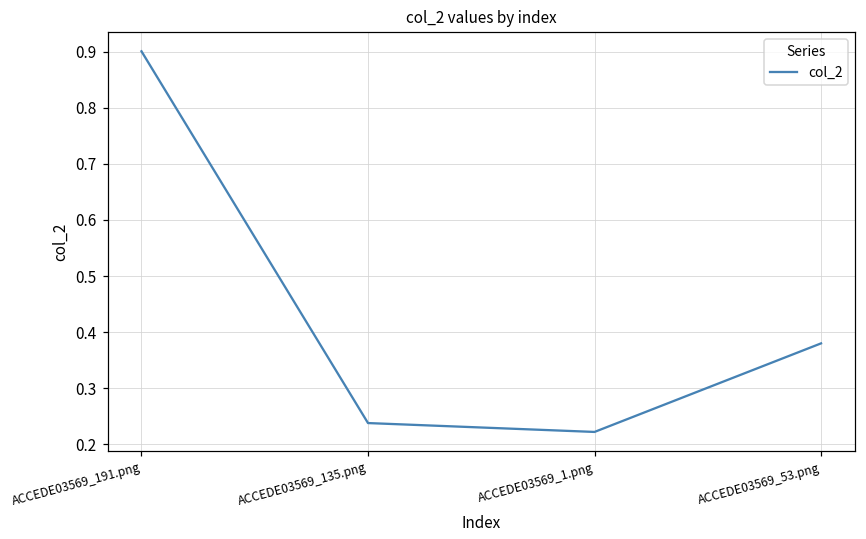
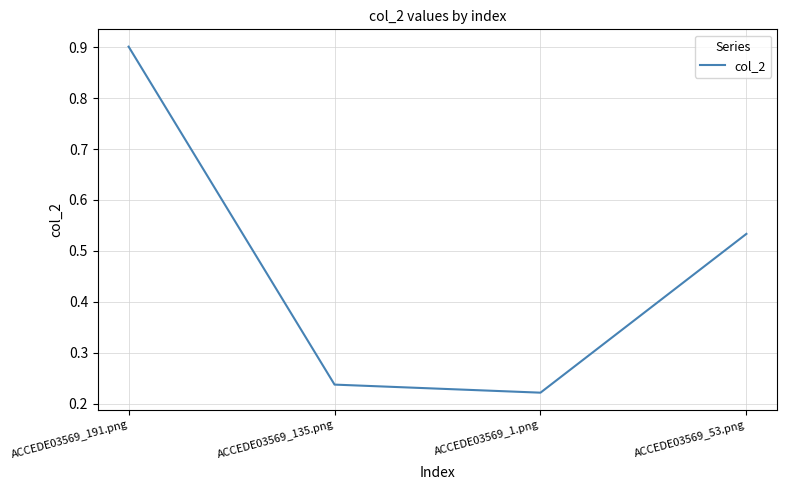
  {
    "ACCEDE03569_191.png": 0.90,
    "ACCEDE03569_135.png": 0.24,
    "ACCEDE03569_1.png": 0.22,
-   "ACCEDE03569_53.png": 0.38
+   "ACCEDE03569_53.png": 0.53
  }
